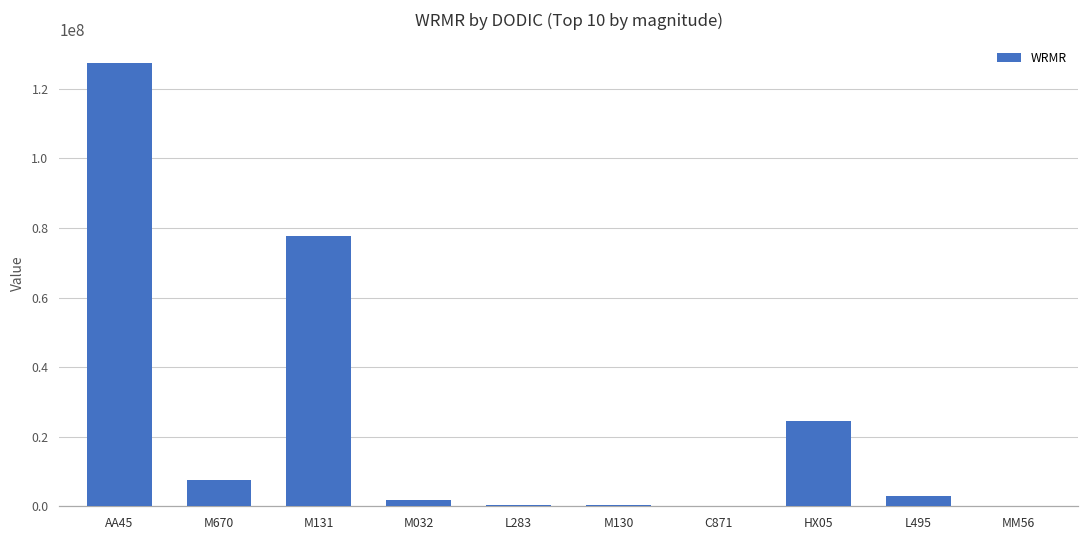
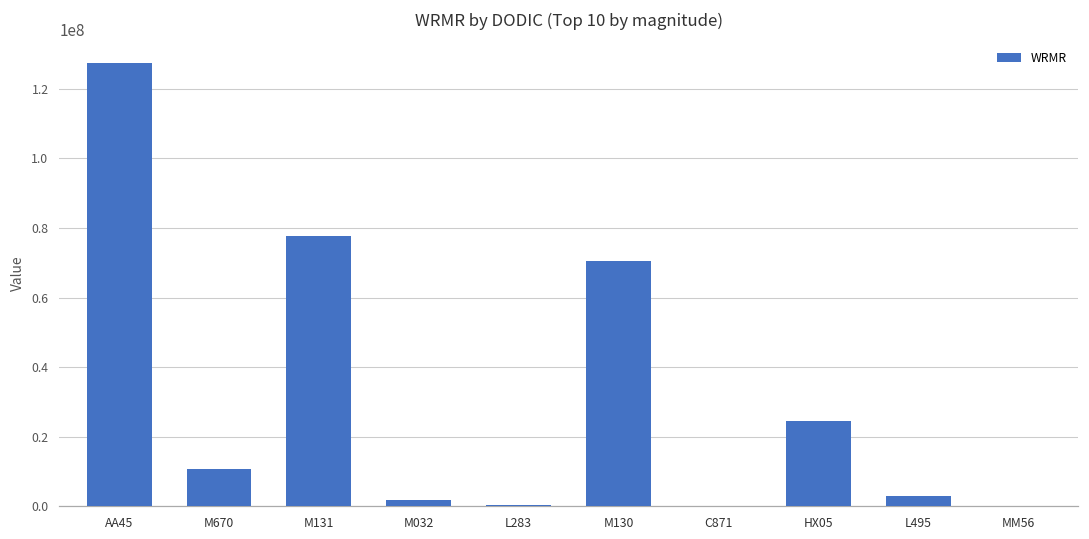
  {
    "AA45": 127000000,
-   "M670": 8000000,
+   "M670": 11000000,
    "M131": 78000000,
    "M032": 2000000,
-   "M130": 0,
+   "M130": 71000000,
    "HX05": 25000000,
    "L495": 3000000
  }
